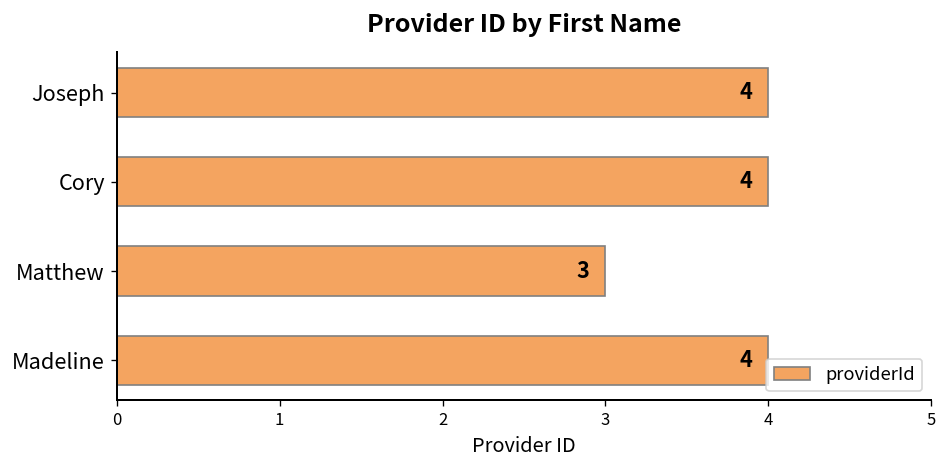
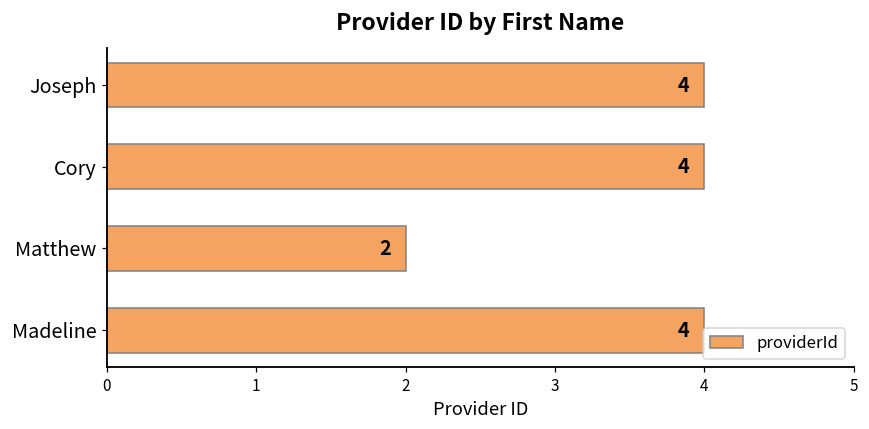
  {
    "Joseph": 4,
    "Cory": 4,
-   "Matthew": 3
+   "Matthew": 2
  }
